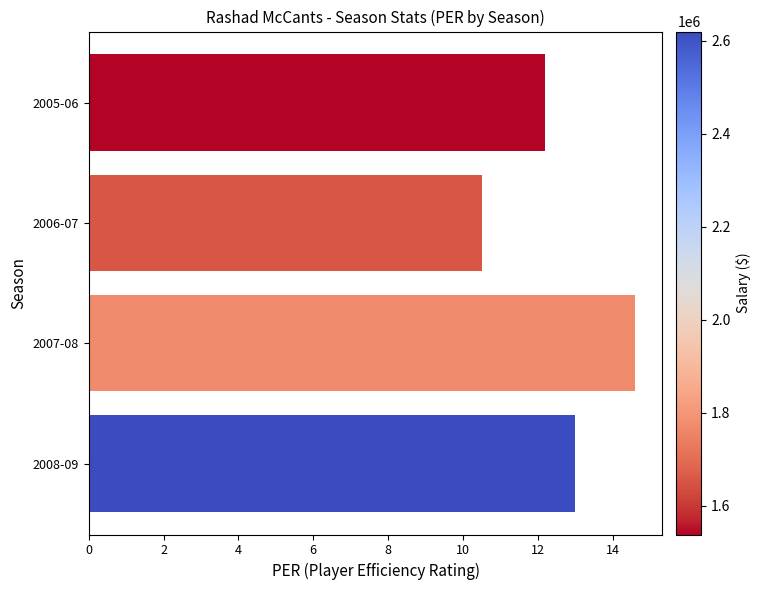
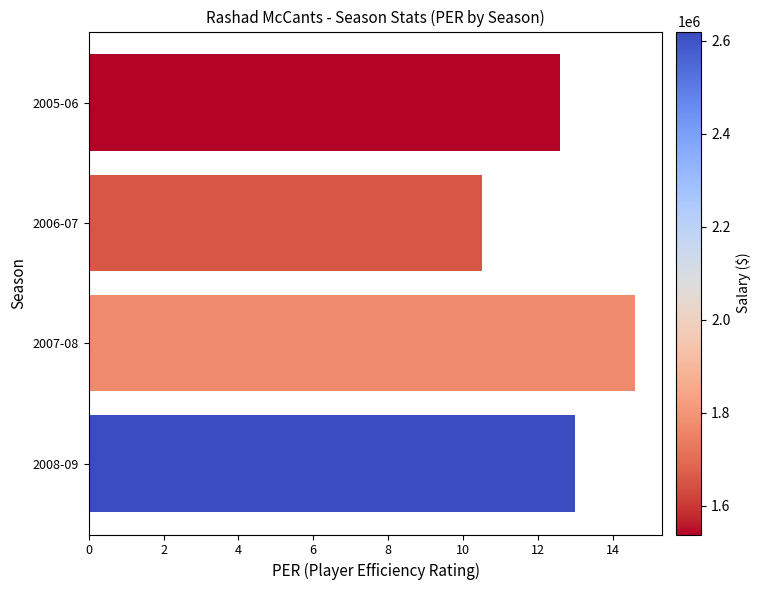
  {
-   "2005-06": 12.2,
+   "2005-06": 12.6,
    "2006-07": 10.5,
    "2007-08": 14.6,
    "2008-09": 13.0
  }
